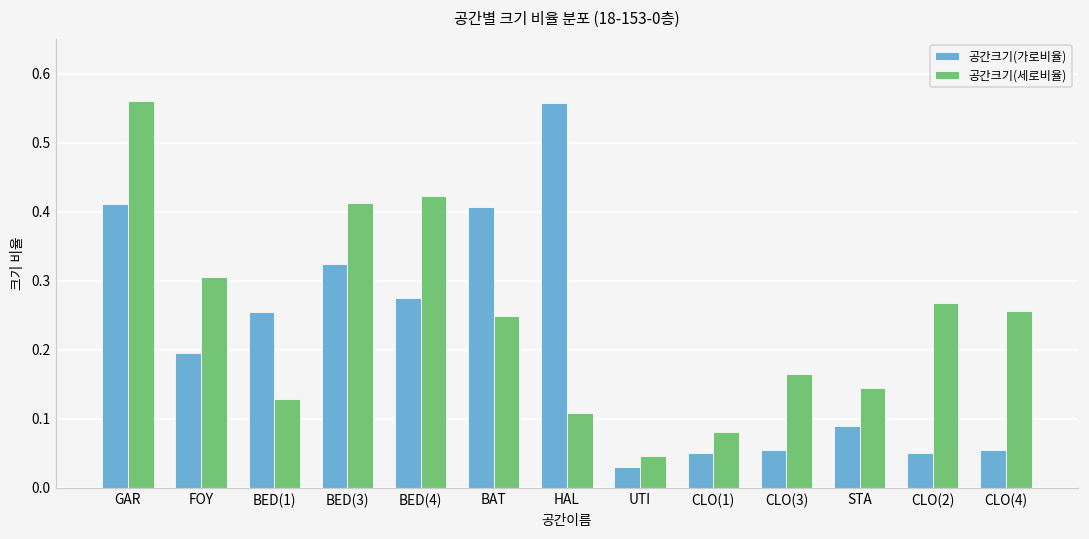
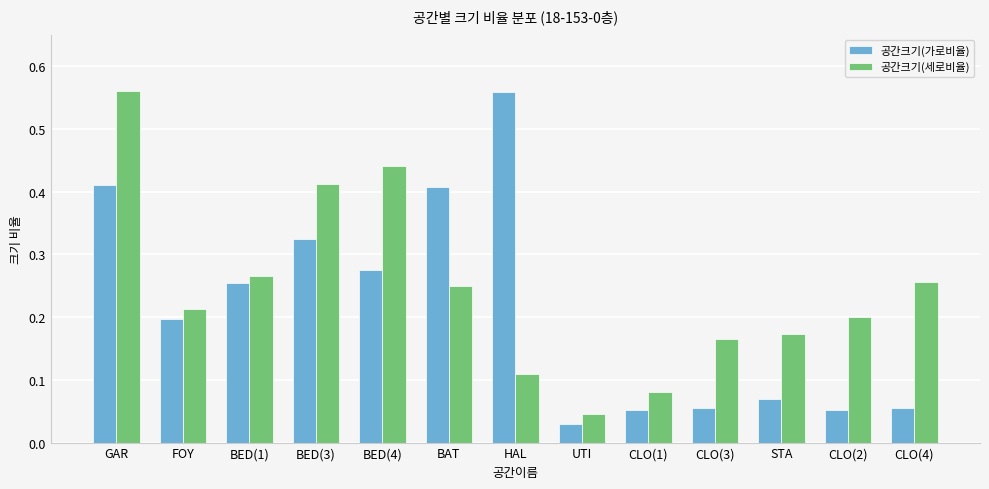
  {
    "공간크기(가로비율)": {
      "GAR": 0.41,
      "FOY": 0.20,
      "BED(1)": 0.26,
      "BED(3)": 0.33,
      "BED(4)": 0.28,
      "BAT": 0.41,
      "HAL": 0.56,
      "UTI": 0.03,
      "CLO(1)": 0.05,
      "CLO(3)": 0.06,
-     "STA": 0.09,
+     "STA": 0.07,
      "CLO(2)": 0.05,
      "CLO(4)": 0.06
    },
    "공간크기(세로비율)": {
      "GAR": 0.56,
-     "FOY": 0.31,
-     "BED(1)": 0.13,
+     "FOY": 0.21,
+     "BED(1)": 0.26,
      "BED(3)": 0.41,
-     "BED(4)": 0.42,
+     "BED(4)": 0.44,
      "BAT": 0.25,
      "HAL": 0.11,
      "UTI": 0.05,
      "CLO(1)": 0.08,
      "CLO(3)": 0.16,
-     "STA": 0.15,
-     "CLO(2)": 0.27,
+     "STA": 0.17,
+     "CLO(2)": 0.20,
      "CLO(4)": 0.26
    }
  }
